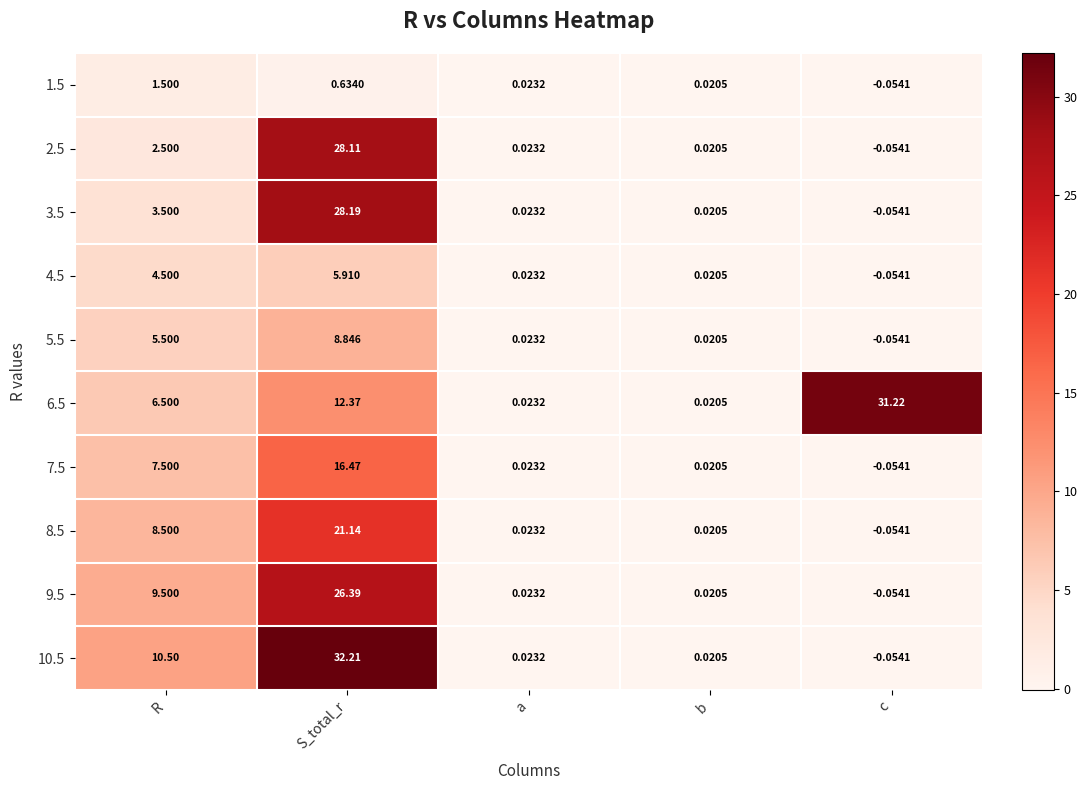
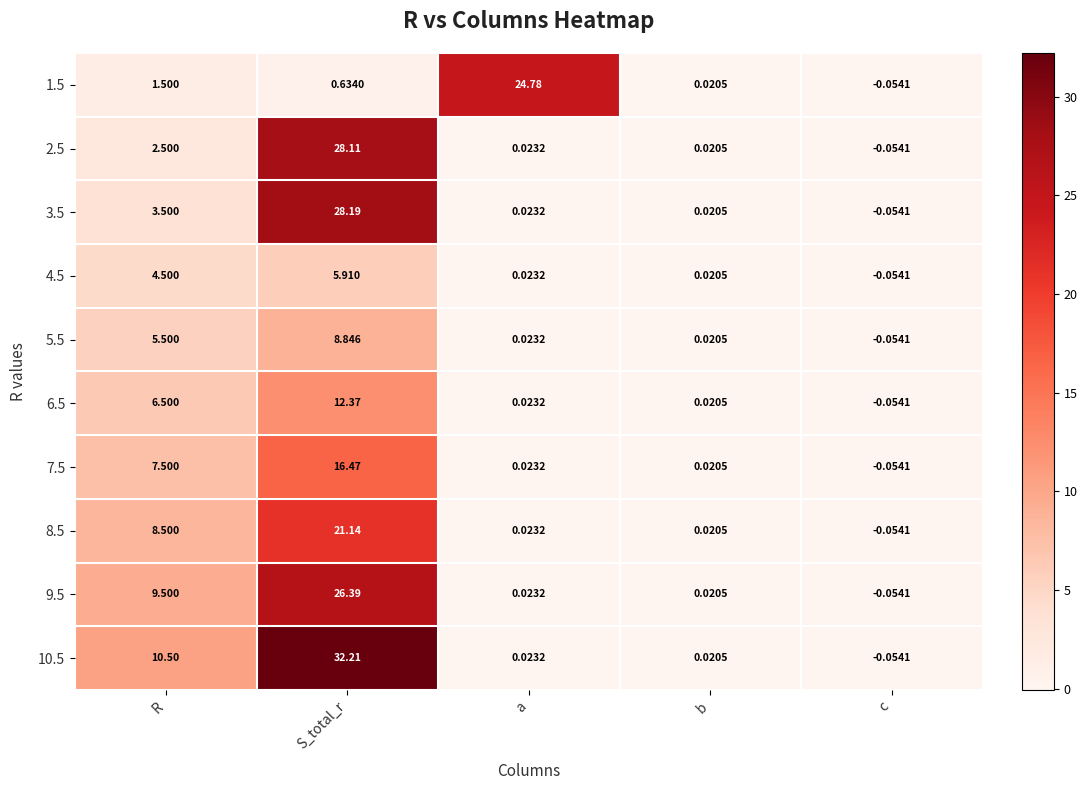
  {
    "1.5": {
      "R": 1.500,
      "S_total_r": 0.6340,
-     "a": 0.0232,
+     "a": 24.78,
      "b": 0.0205,
      "c": -0.0541
    },
    "2.5": {
      "R": 2.500,
      "S_total_r": 28.11,
      "a": 0.0232,
      "b": 0.0205,
      "c": -0.0541
    },
    "3.5": {
      "R": 3.500,
      "S_total_r": 28.19,
      "a": 0.0232,
      "b": 0.0205,
      "c": -0.0541
    },
    "4.5": {
      "R": 4.500,
      "S_total_r": 5.910,
      "a": 0.0232,
      "b": 0.0205,
      "c": -0.0541
    },
    "5.5": {
      "R": 5.500,
      "S_total_r": 8.846,
      "a": 0.0232,
      "b": 0.0205,
      "c": -0.0541
    },
    "6.5": {
      "R": 6.500,
      "S_total_r": 12.37,
      "a": 0.0232,
      "b": 0.0205,
-     "c": 31.22
+     "c": -0.0541
    },
    "7.5": {
      "R": 7.500,
      "S_total_r": 16.47,
      "a": 0.0232,
      "b": 0.0205,
      "c": -0.0541
    },
    "8.5": {
      "R": 8.500,
      "S_total_r": 21.14,
      "a": 0.0232,
      "b": 0.0205,
      "c": -0.0541
    },
    "9.5": {
      "R": 9.500,
      "S_total_r": 26.39,
      "a": 0.0232,
      "b": 0.0205,
      "c": -0.0541
    },
    "10.5": {
      "R": 10.50,
      "S_total_r": 32.21,
      "a": 0.0232,
      "b": 0.0205,
      "c": -0.0541
    }
  }
